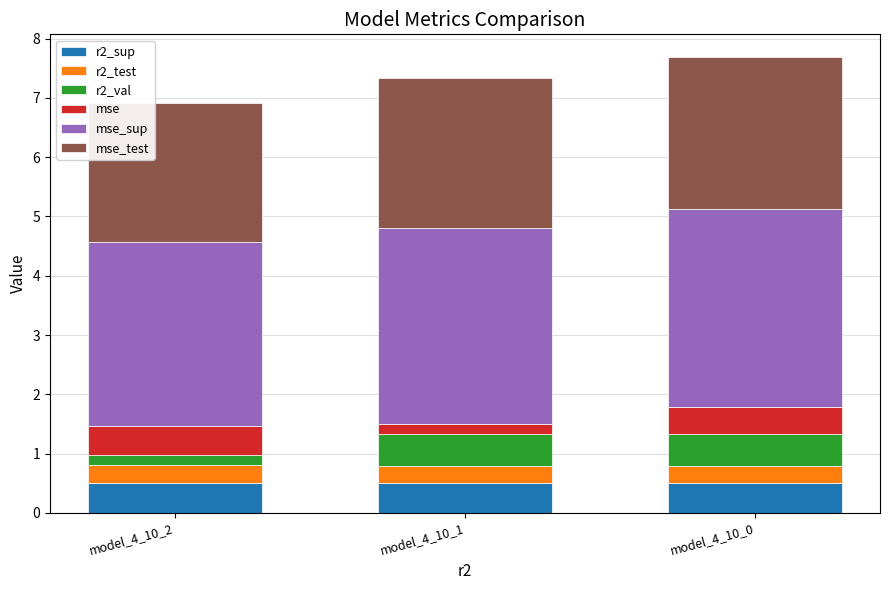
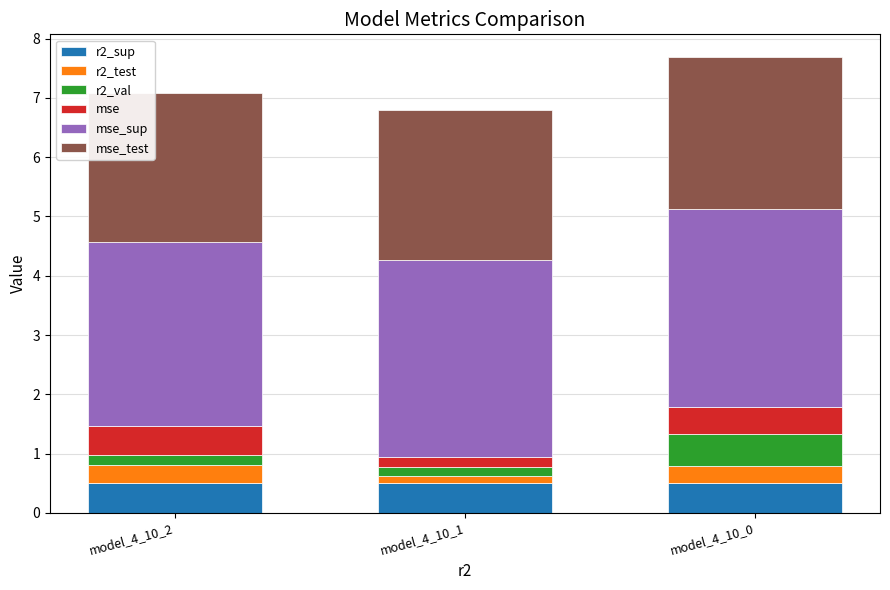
  {
    "r2_sup": {
      "model_4_10_2": 0.5,
      "model_4_10_1": 0.5,
      "model_4_10_0": 0.5
    },
    "r2_test": {
      "model_4_10_2": 0.3,
-     "model_4_10_1": 0.3,
+     "model_4_10_1": 0.1,
      "model_4_10_0": 0.3
    },
    "r2_val": {
      "model_4_10_2": 0.2,
-     "model_4_10_1": 0.5,
+     "model_4_10_1": 0.2,
      "model_4_10_0": 0.5
    },
    "mse": {
      "model_4_10_2": 0.5,
      "model_4_10_1": 0.2,
      "model_4_10_0": 0.5
    },
    "mse_sup": {
      "model_4_10_2": 3.1,
      "model_4_10_1": 3.3,
      "model_4_10_0": 3.3
    },
    "mse_test": {
-     "model_4_10_2": 2.4,
+     "model_4_10_2": 2.5,
      "model_4_10_1": 2.5,
      "model_4_10_0": 2.6
    }
  }
